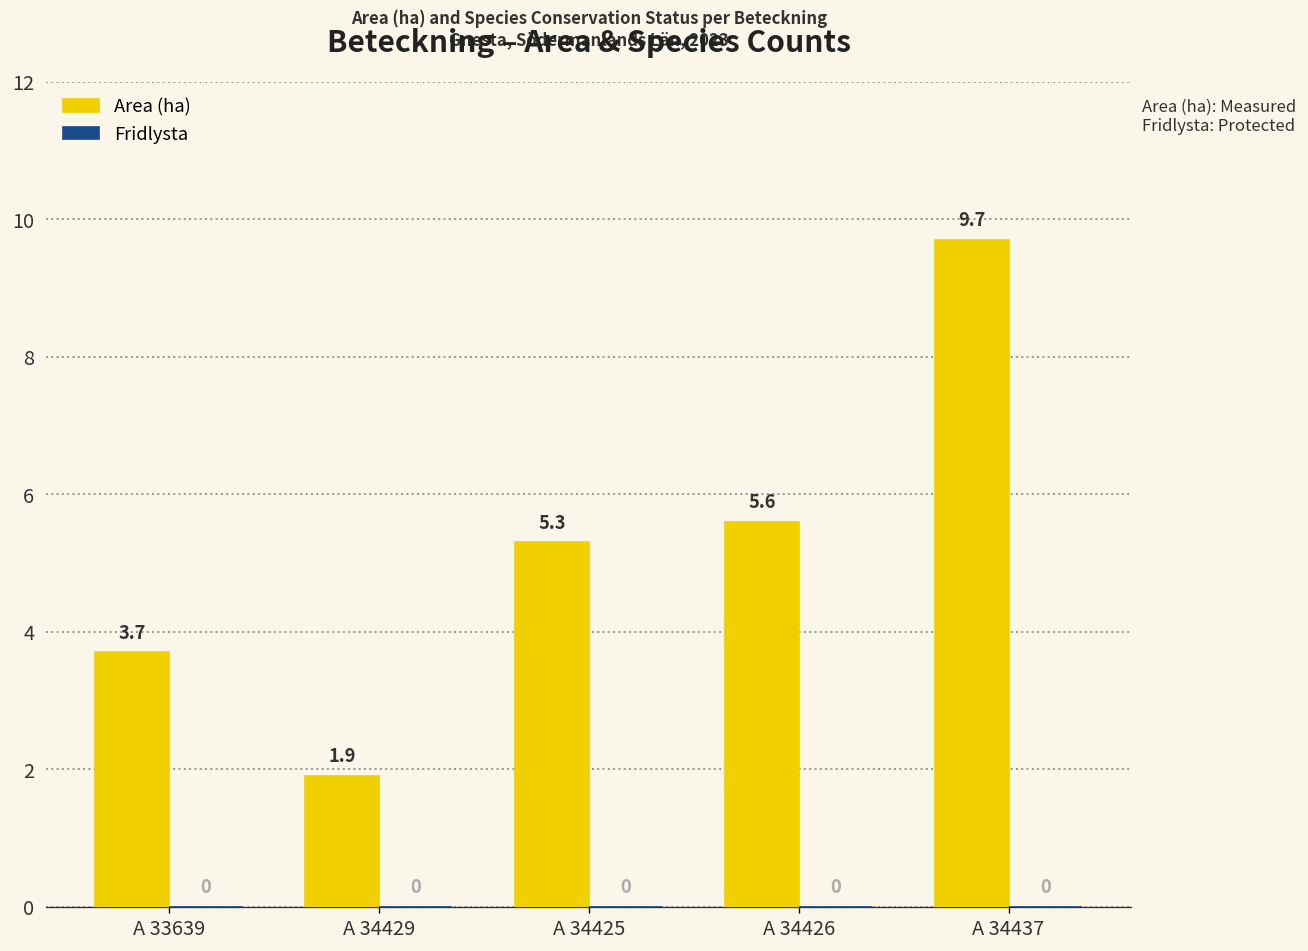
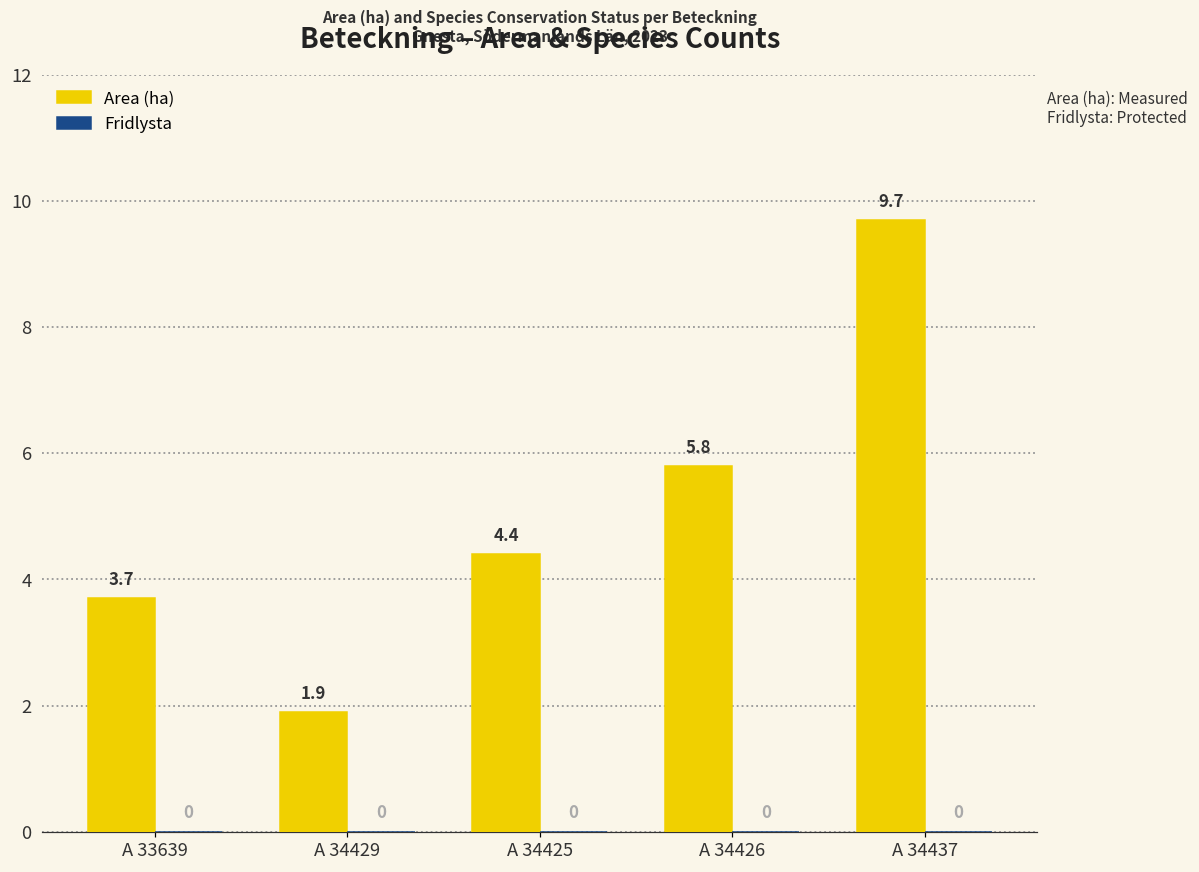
  {
    "Area (ha)": {
      "A 33639": 3.7,
      "A 34429": 1.9,
-     "A 34425": 5.3,
-     "A 34426": 5.6,
+     "A 34425": 4.4,
+     "A 34426": 5.8,
      "A 34437": 9.7
    },
    "Fridlysta": {
      "A 33639": 0,
      "A 34429": 0,
      "A 34425": 0,
      "A 34426": 0,
      "A 34437": 0
    }
  }
